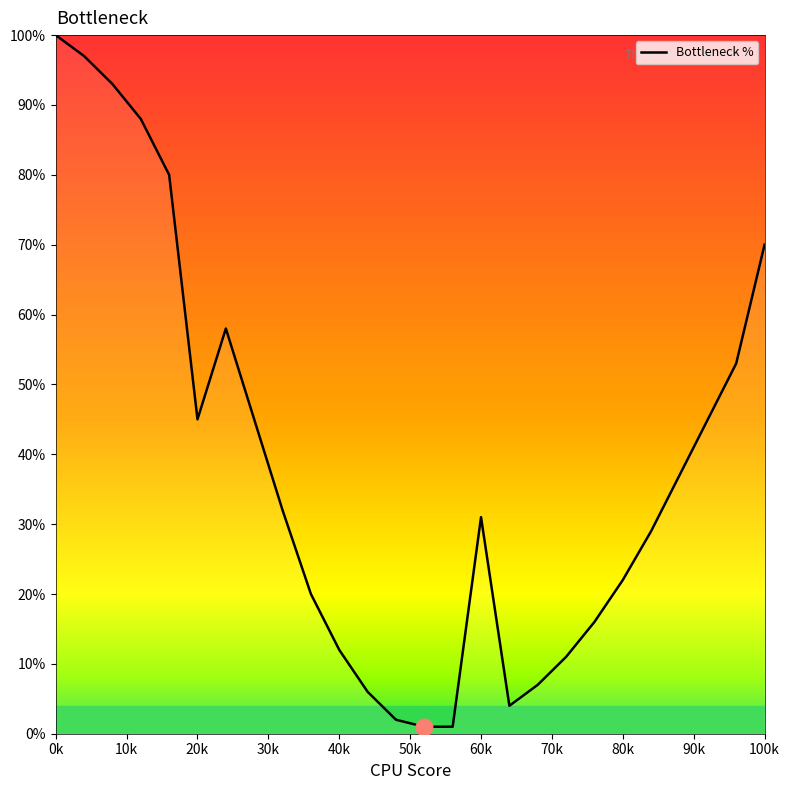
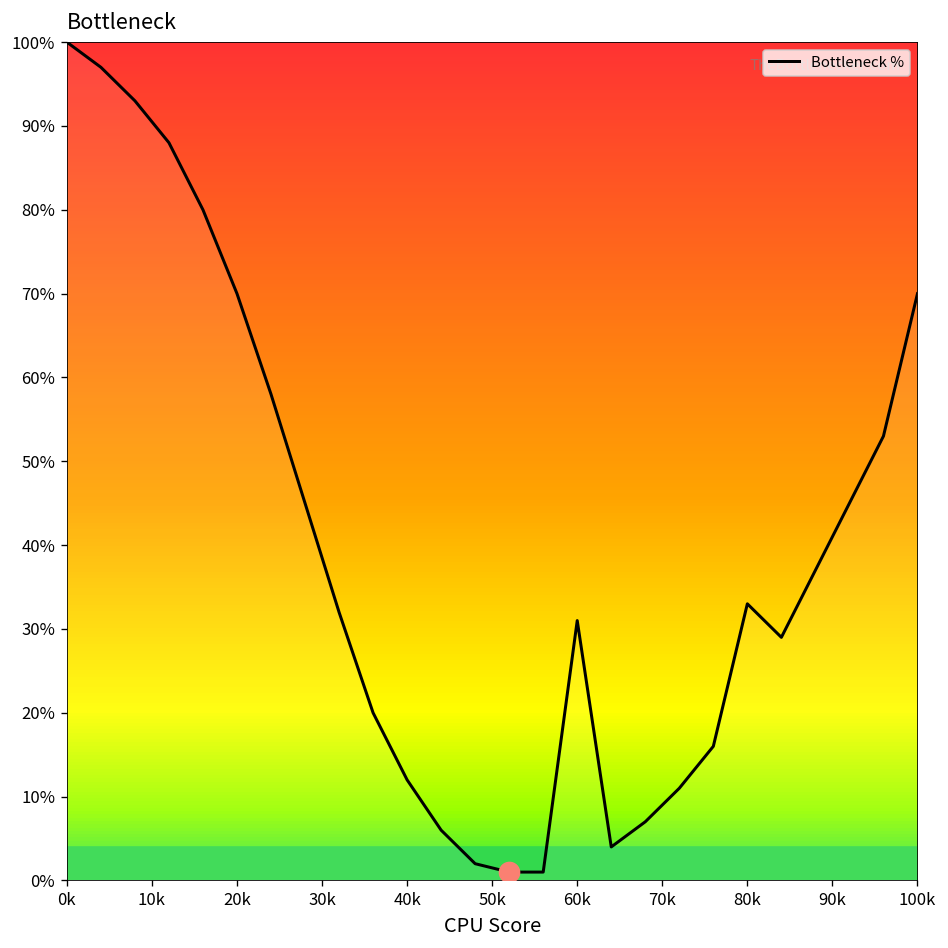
  {
    "Bottleneck %": {
      "0k": "100%",
-     "20k": "45%",
+     "20k": "70%",
      "40k": "12%",
      "60k": "31%",
-     "80k": "22%",
+     "80k": "33%",
      "100k": "70%"
    }
  }
